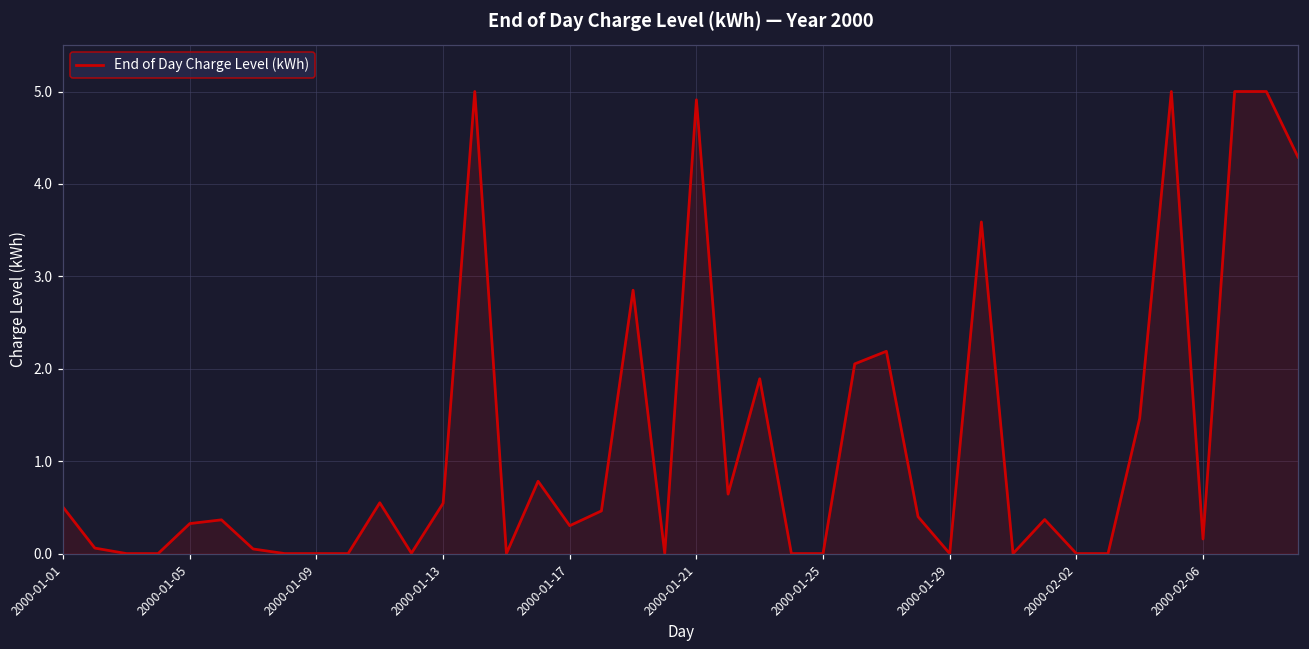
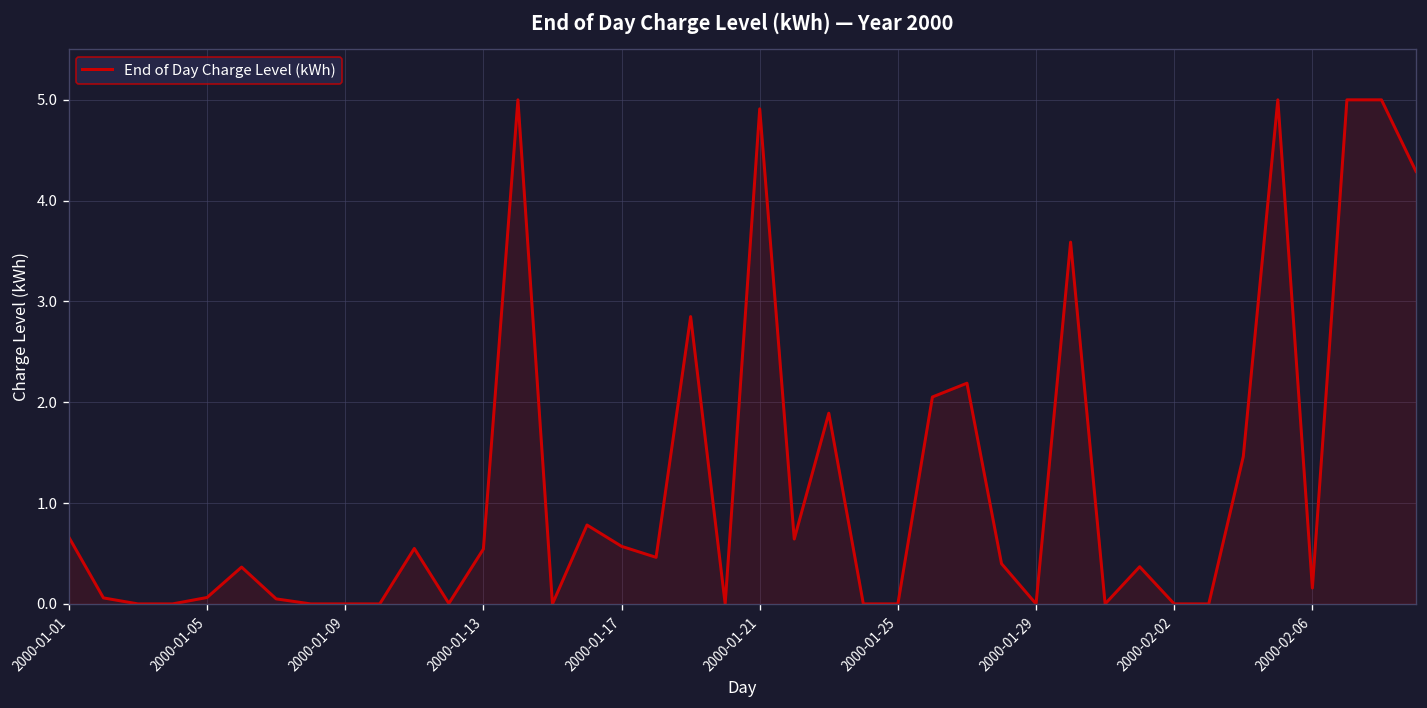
  {
-   "2000-01-01": 0.5,
-   "2000-01-05": 0.3,
+   "2000-01-01": 0.7,
+   "2000-01-05": 0.1,
    "2000-01-09": 0.0,
    "2000-01-13": 0.5,
-   "2000-01-17": 0.3,
+   "2000-01-17": 0.6,
    "2000-01-21": 4.9,
    "2000-01-25": 0.0,
    "2000-01-29": 0.0,
    "2000-02-02": 0.0,
    "2000-02-06": 0.2
  }
